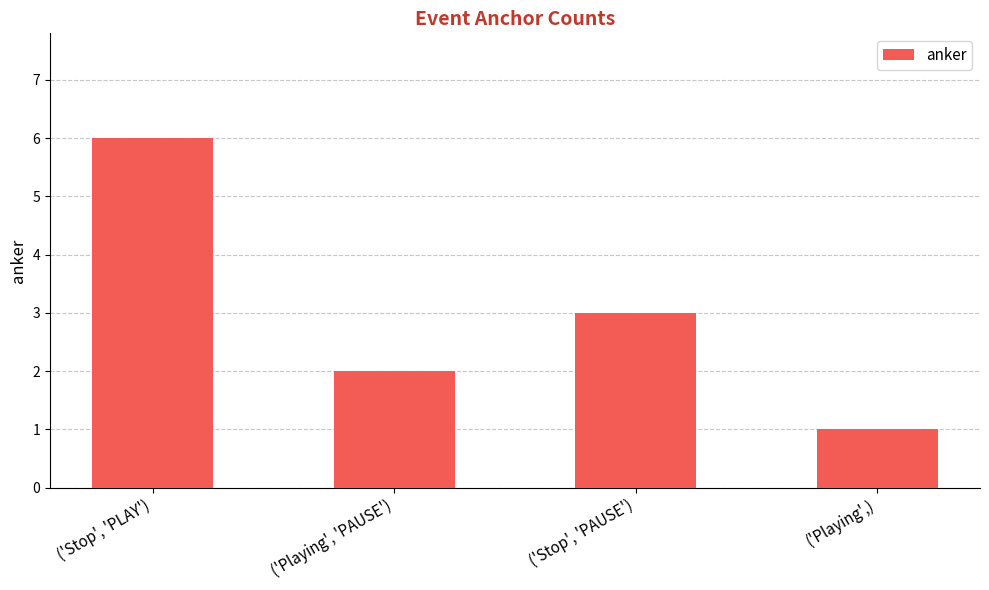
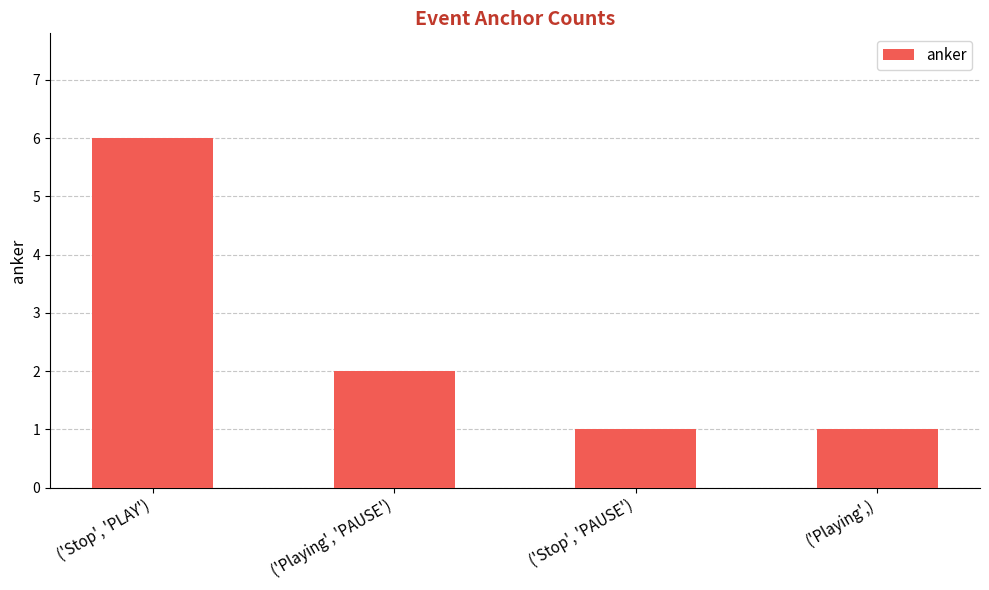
  {
    "('Stop', 'PLAY')": 6,
    "('Playing', 'PAUSE')": 2,
-   "('Stop', 'PAUSE')": 3,
+   "('Stop', 'PAUSE')": 1,
    "('Playing',)": 1
  }
